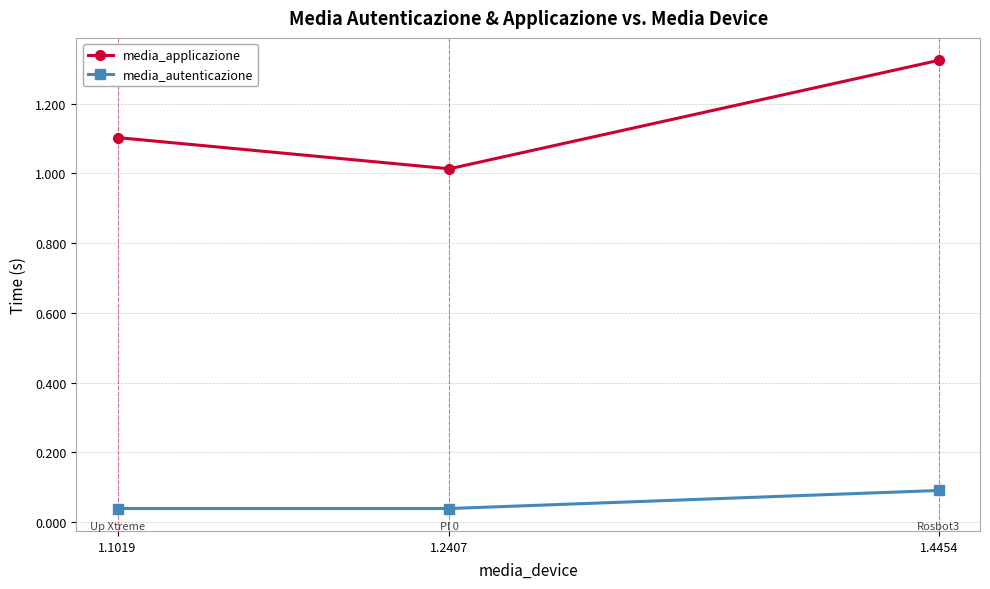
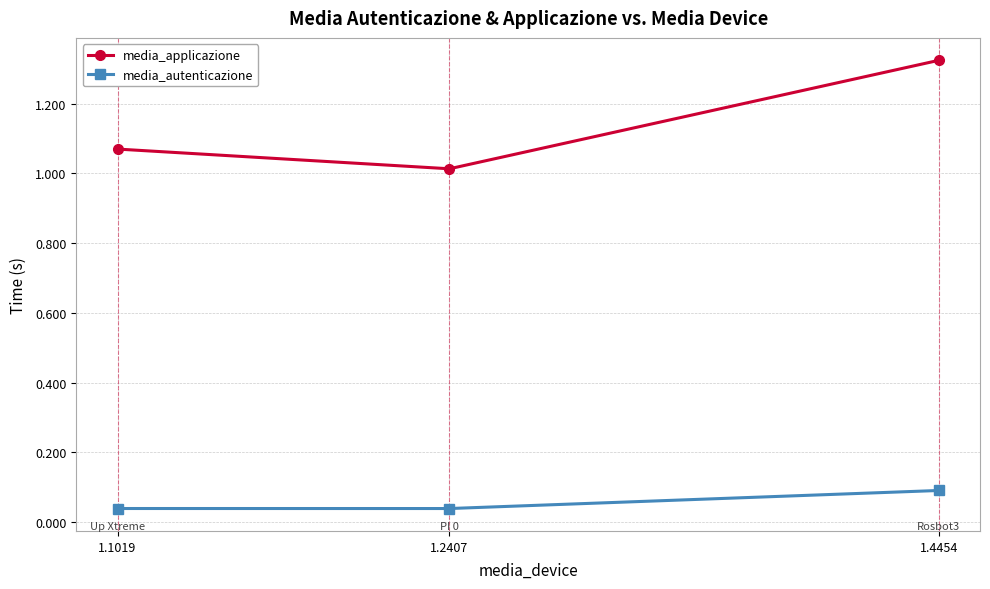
  {
    "media_applicazione": {
-     "1.1019": 1.10,
+     "1.1019": 1.07,
      "1.2407": 1.01,
      "1.4454": 1.32
    },
    "media_autenticazione": {
      "1.2407": 0
    }
  }
